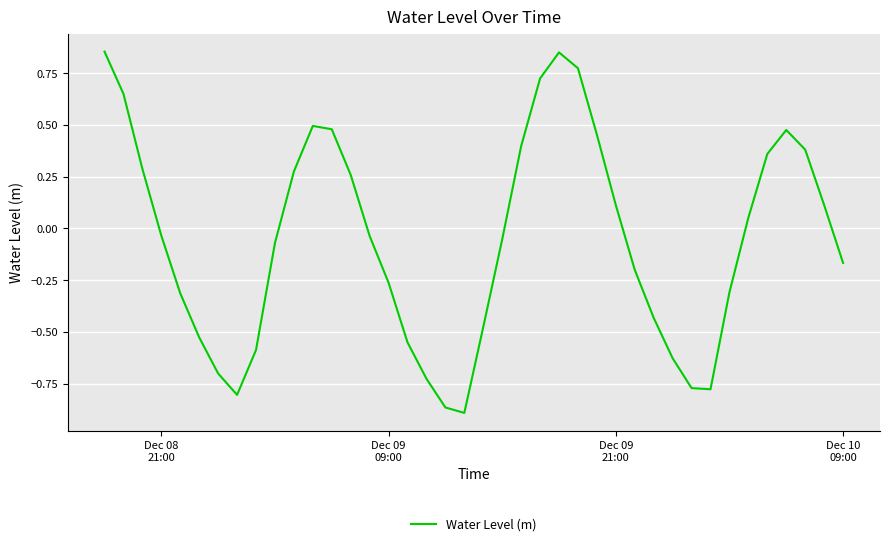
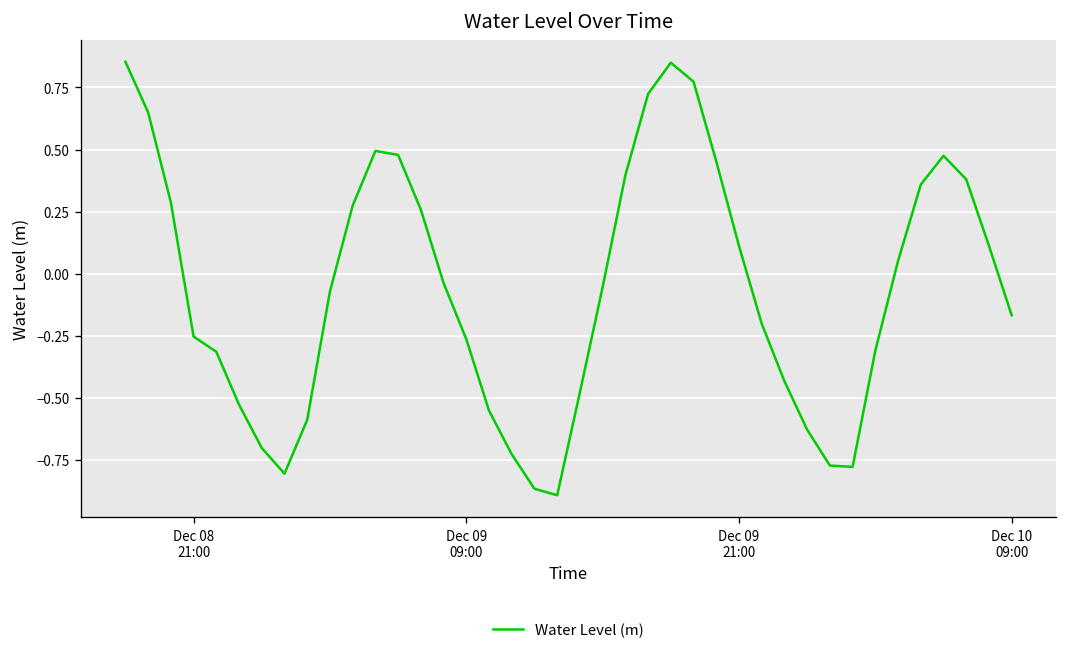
  {
-   "Dec 08 21:00": -0.04,
+   "Dec 08 21:00": -0.25,
    "Dec 09 09:00": -0.26,
    "Dec 09 21:00": 0.11,
    "Dec 10 09:00": -0.17
  }
